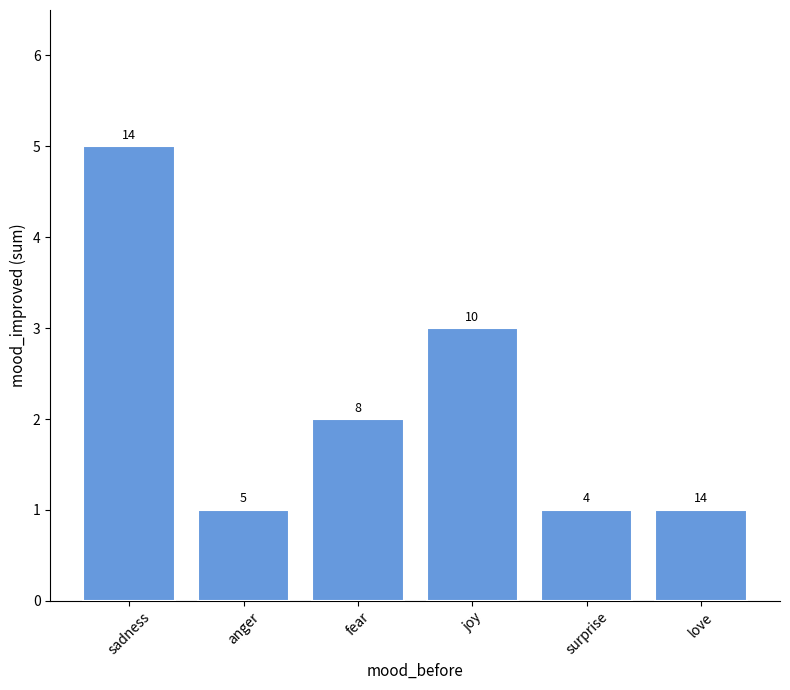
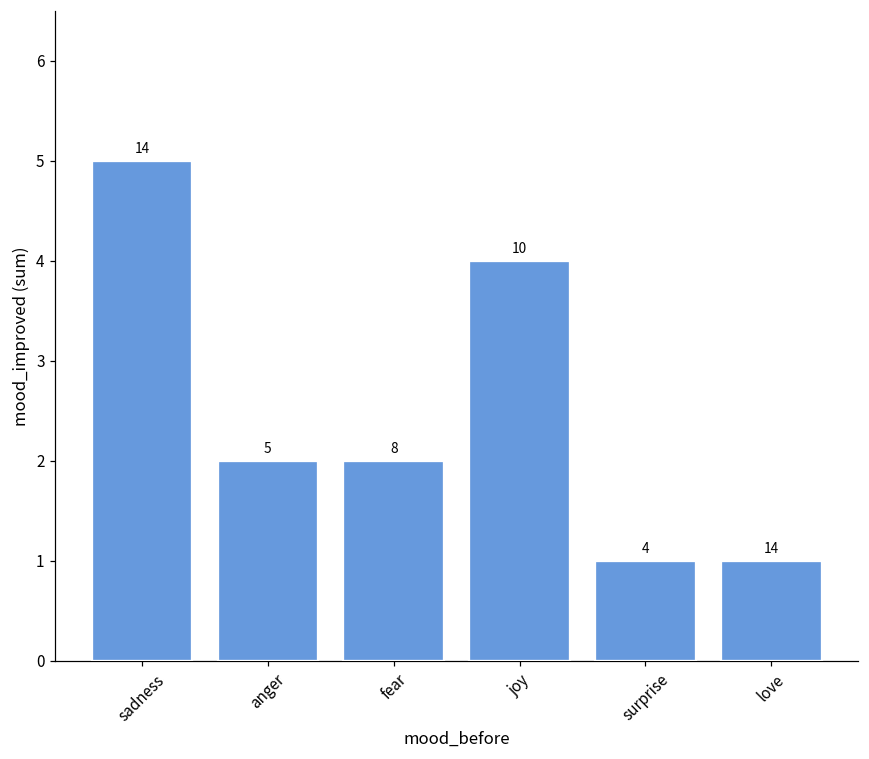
  {
-   "anger": 1,
-   "joy": 3
+   "anger": 2,
+   "joy": 4
  }
